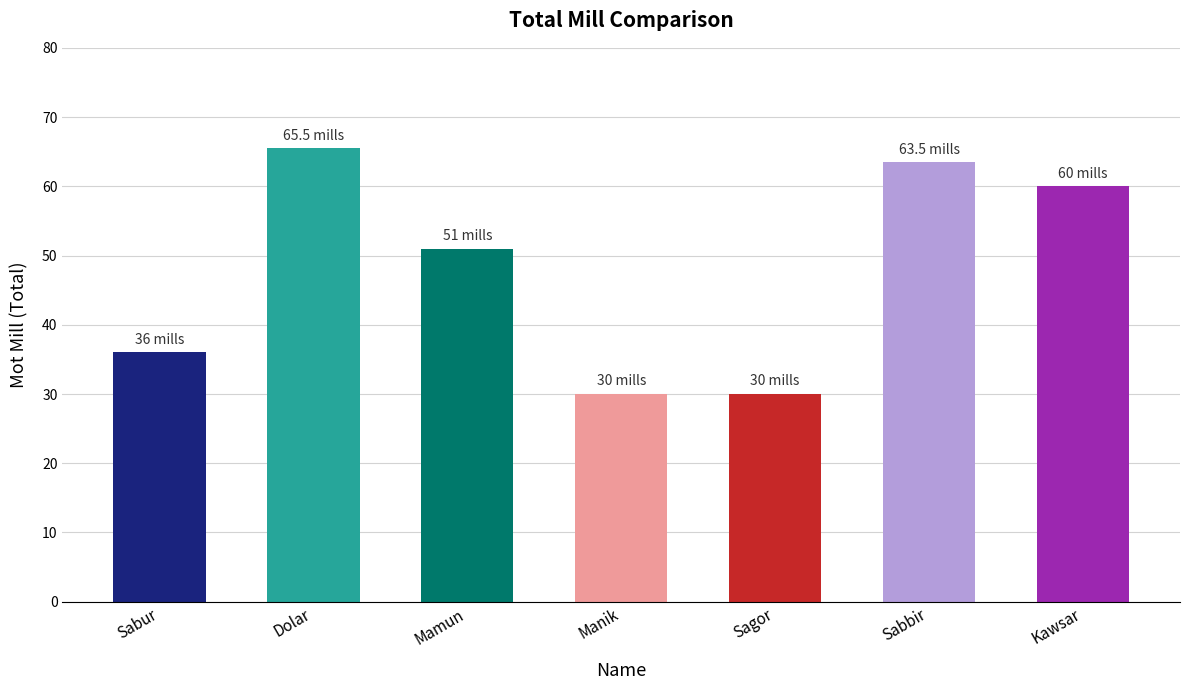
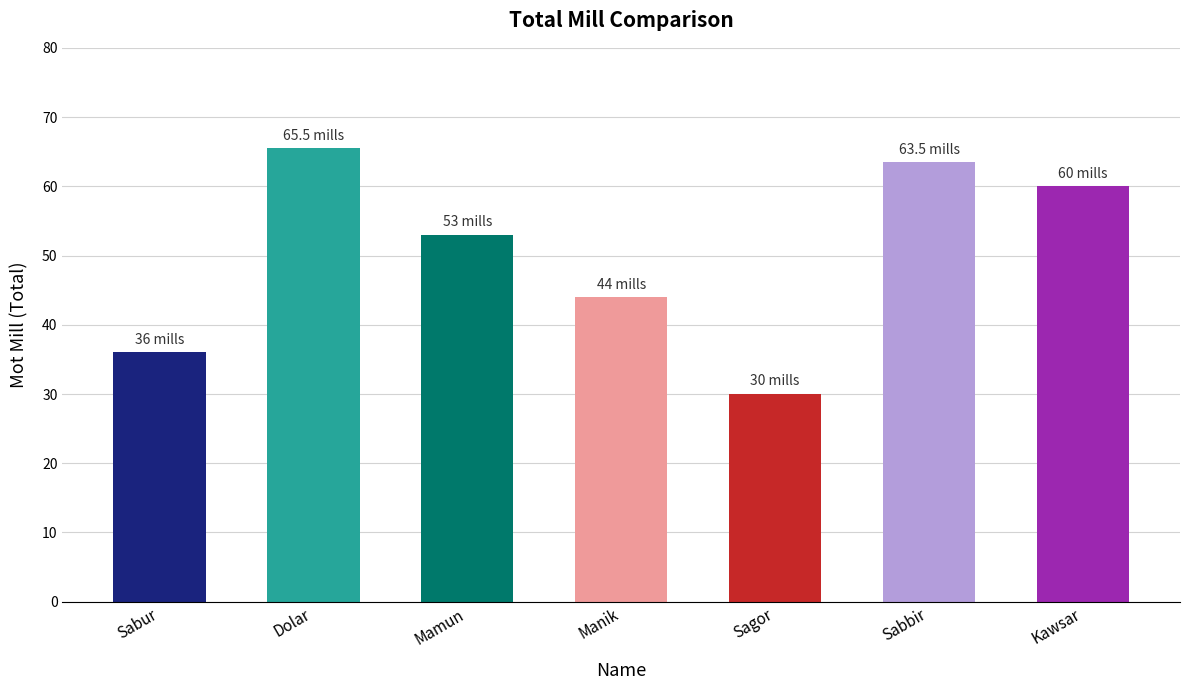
  {
    "Sabur": 36,
    "Dolar": 65.5,
-   "Mamun": 51,
-   "Manik": 30,
+   "Mamun": 53,
+   "Manik": 44,
    "Sagor": 30,
    "Sabbir": 63.5,
    "Kawsar": 60
  }
